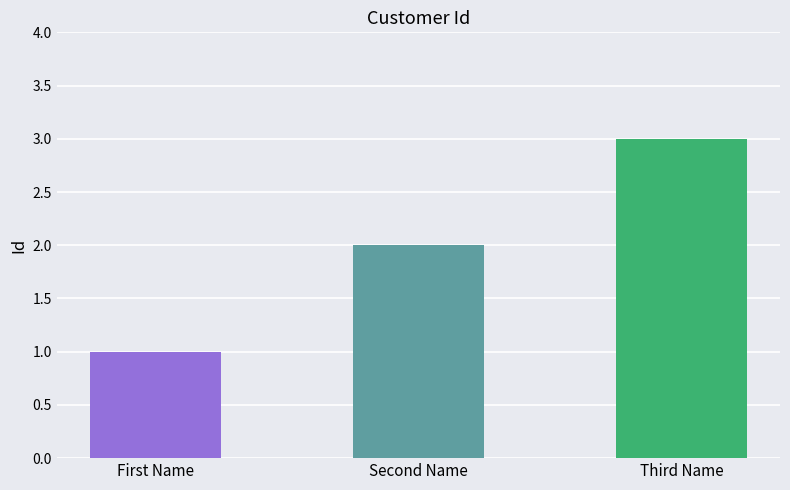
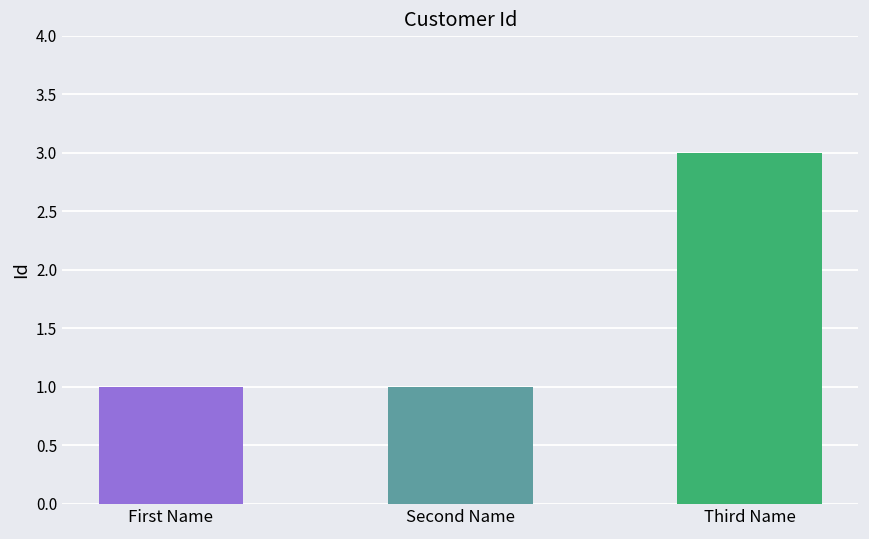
  {
    "First Name": 1,
-   "Second Name": 2,
+   "Second Name": 1,
    "Third Name": 3
  }
